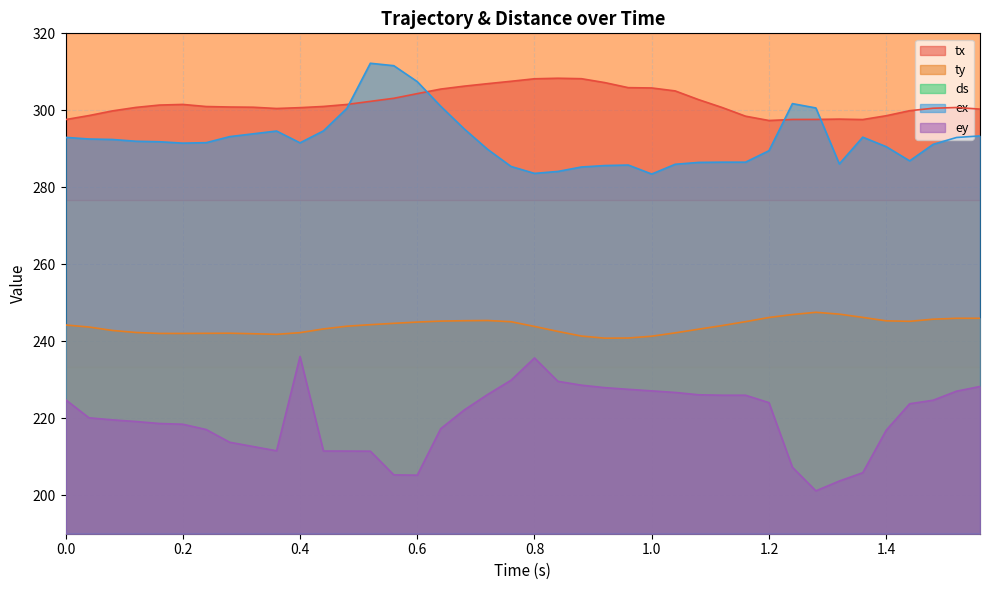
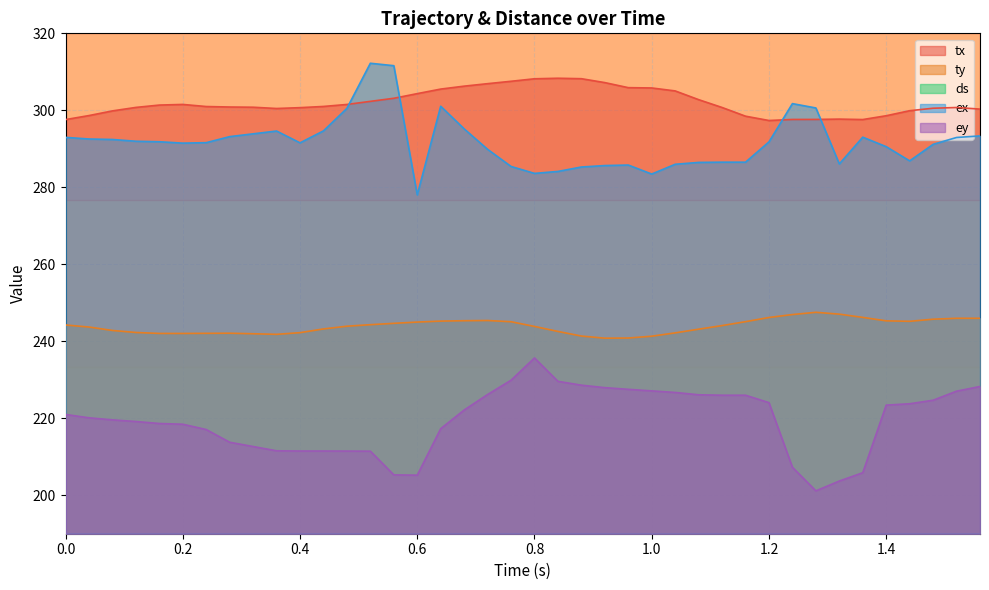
  {
    "ex": {
      "0.0": 293,
      "0.2": 291,
      "0.4": 292,
-     "0.6": 307,
+     "0.6": 278,
      "0.8": 284,
      "1.0": 283,
-     "1.2": 290,
+     "1.2": 292,
      "1.4": 291
    },
    "ey": {
-     "0.0": 225,
+     "0.0": 221,
      "0.2": 218,
-     "0.4": 236,
+     "0.4": 211,
      "0.6": 205,
      "0.8": 236,
      "1.0": 227,
      "1.2": 224,
-     "1.4": 217
+     "1.4": 223
    }
  }
